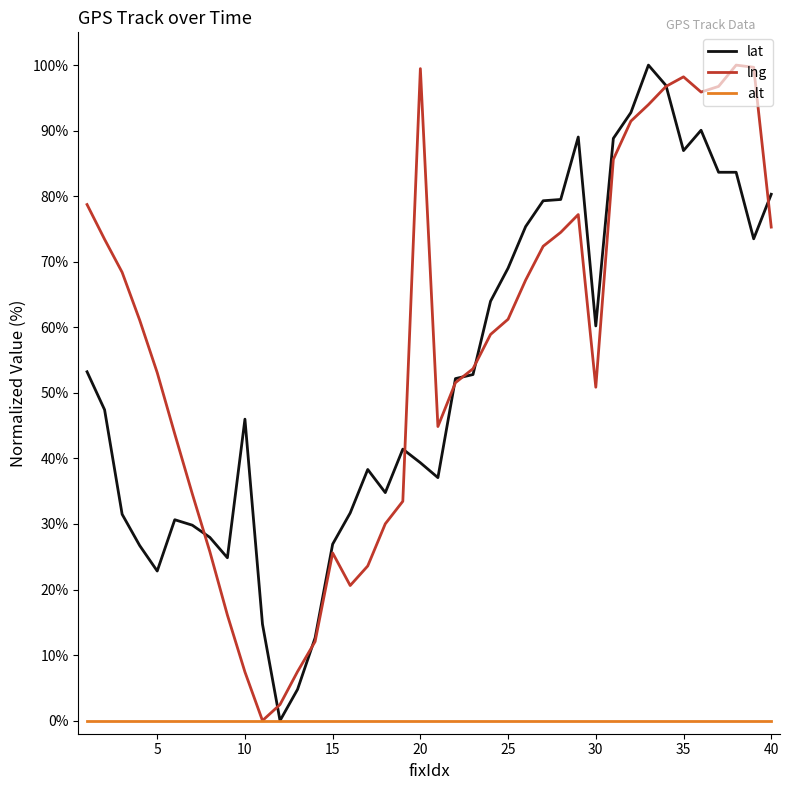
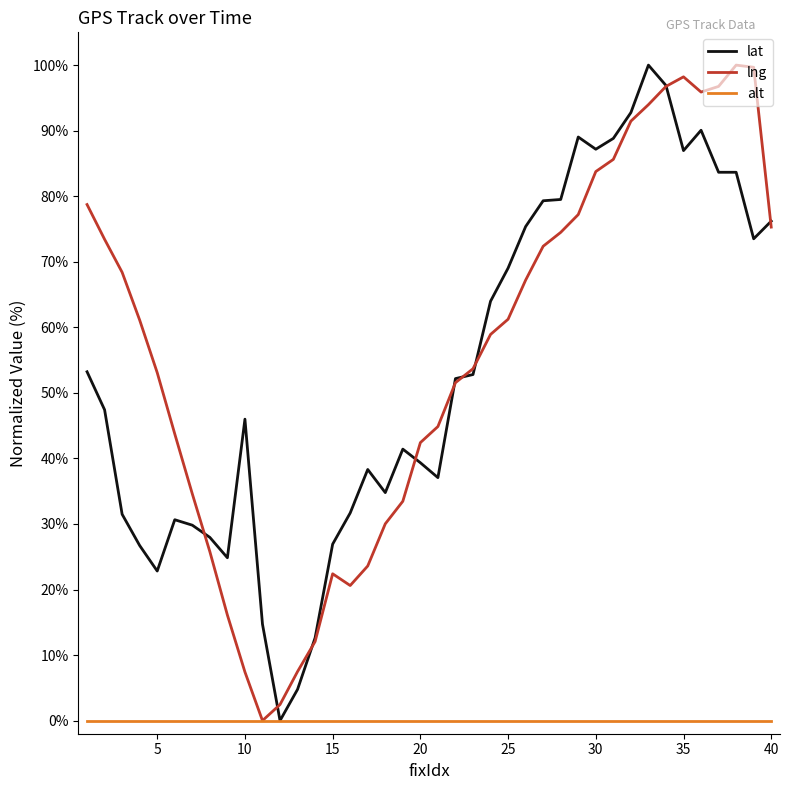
  {
    "lat": {
      "5": "23%",
      "10": "46%",
      "15": "27%",
      "20": "39%",
      "25": "69%",
-     "30": "60%",
+     "30": "87%",
      "35": "87%",
-     "40": "80%"
+     "40": "76%"
    },
    "lng": {
      "5": "53%",
      "10": "7%",
-     "15": "26%",
-     "20": "99%",
+     "15": "22%",
+     "20": "42%",
      "25": "61%",
-     "30": "51%",
+     "30": "84%",
      "35": "98%",
      "40": "75%"
    },
    "alt": {
      "5": "0%",
      "10": "0%",
      "15": "0%",
      "20": "0%",
      "25": "0%",
      "30": "0%",
      "35": "0%",
      "40": "0%"
    }
  }
